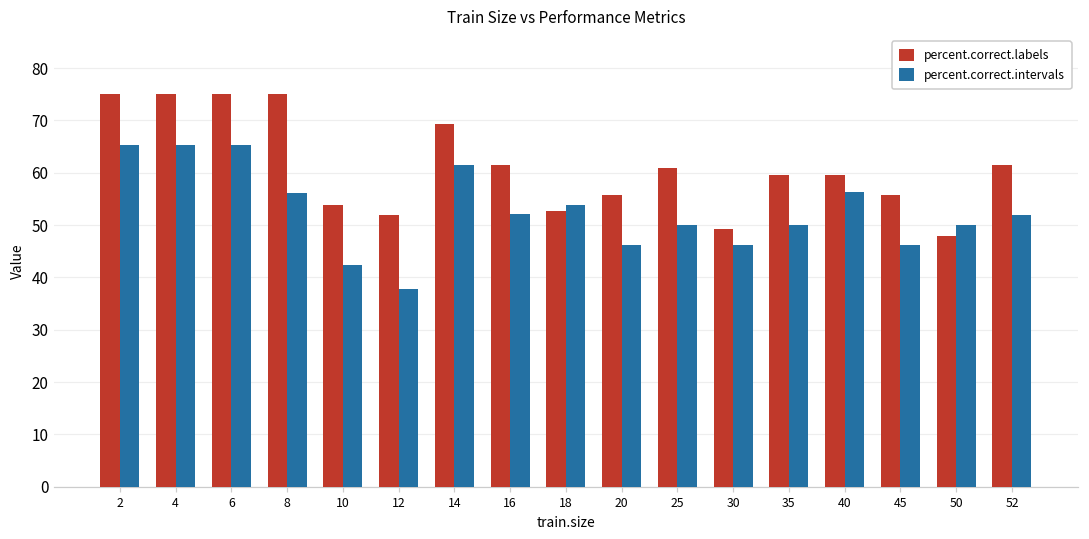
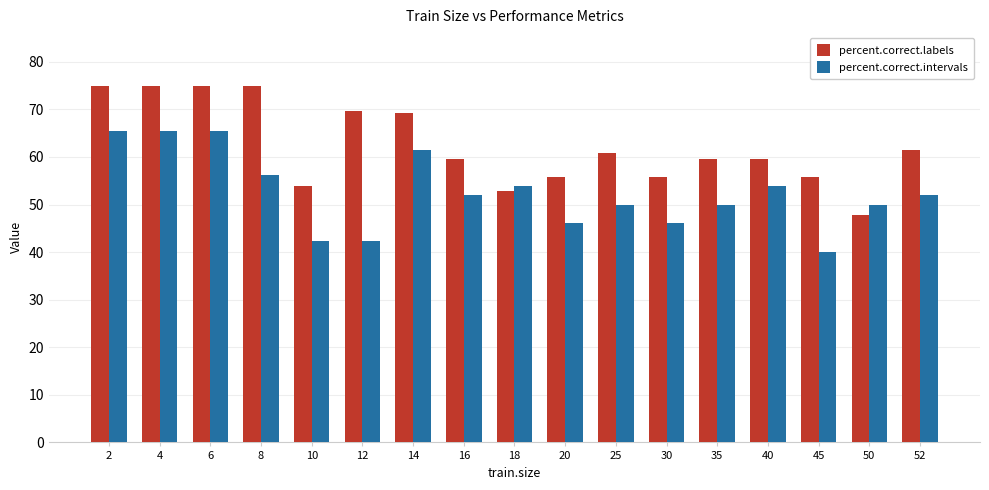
  {
    "percent.correct.labels": {
      "2": 75,
      "4": 75,
      "6": 75,
      "8": 75,
      "10": 54,
-     "12": 52,
+     "12": 70,
      "14": 69,
-     "16": 62,
+     "16": 60,
      "18": 53,
      "20": 56,
      "25": 61,
-     "30": 49,
+     "30": 56,
      "35": 60,
      "40": 60,
      "45": 56,
      "50": 48,
      "52": 62
    },
    "percent.correct.intervals": {
      "2": 65,
      "4": 65,
      "6": 65,
      "8": 56,
      "10": 42,
-     "12": 38,
+     "12": 42,
      "14": 62,
      "16": 52,
      "18": 54,
      "20": 46,
      "25": 50,
      "30": 46,
      "35": 50,
-     "40": 56,
-     "45": 46,
+     "40": 54,
+     "45": 40,
      "50": 50,
      "52": 52
    }
  }
